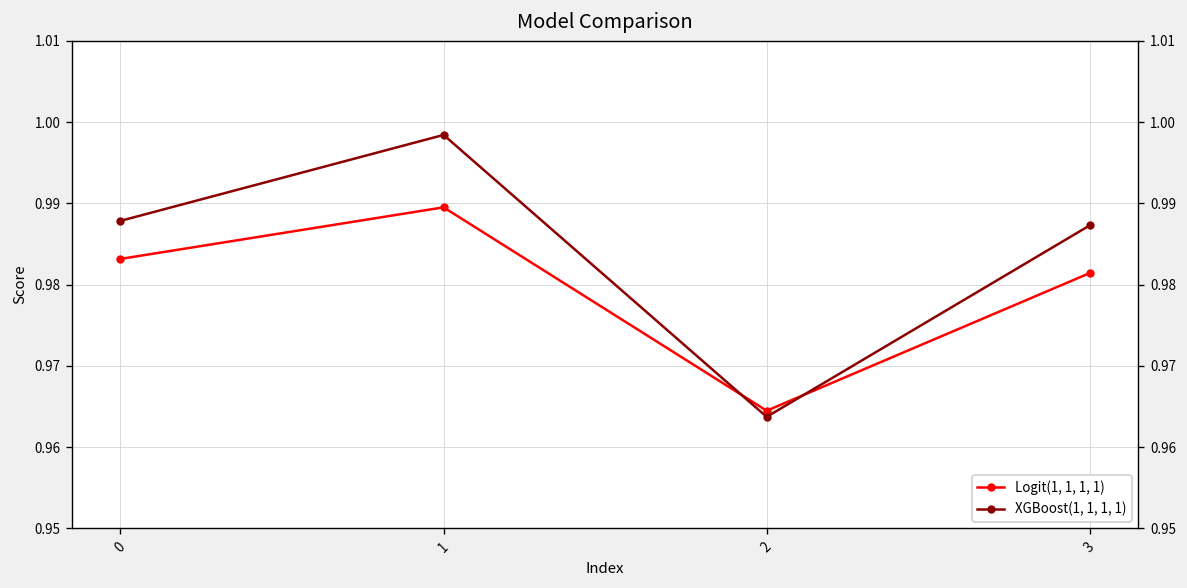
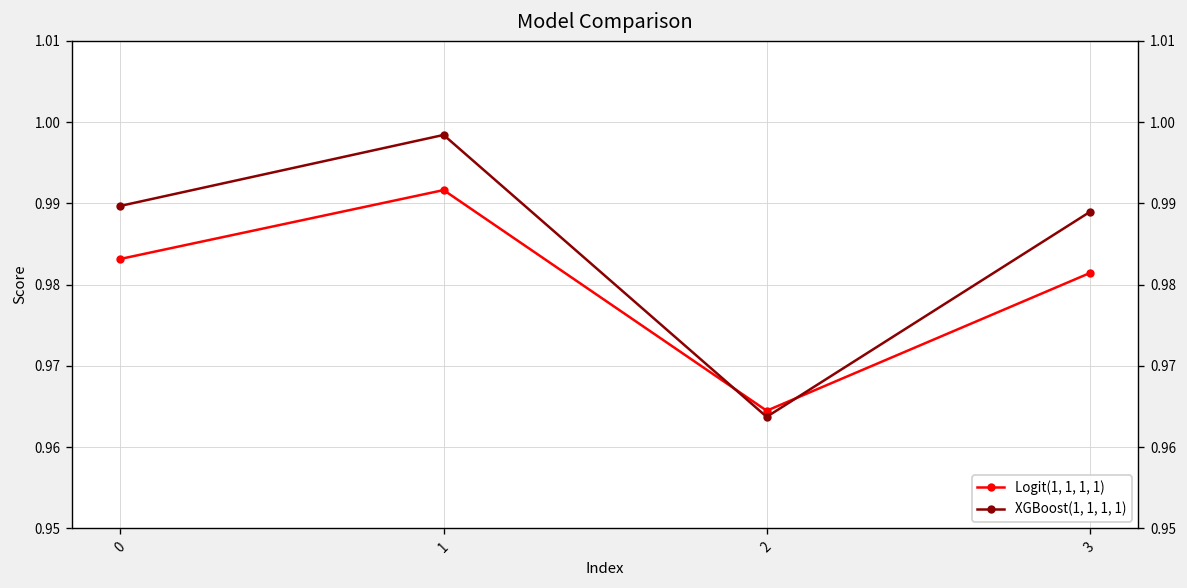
  {
    "Logit(1, 1, 1, 1)": {
      "0": 0.983,
-     "1": 0.990,
+     "1": 0.992,
      "2": 0.964,
      "3": 0.981
    },
    "XGBoost(1, 1, 1, 1)": {
-     "0": 0.988,
+     "0": 0.990,
      "1": 0.998,
      "2": 0.964,
-     "3": 0.987
+     "3": 0.989
    }
  }
